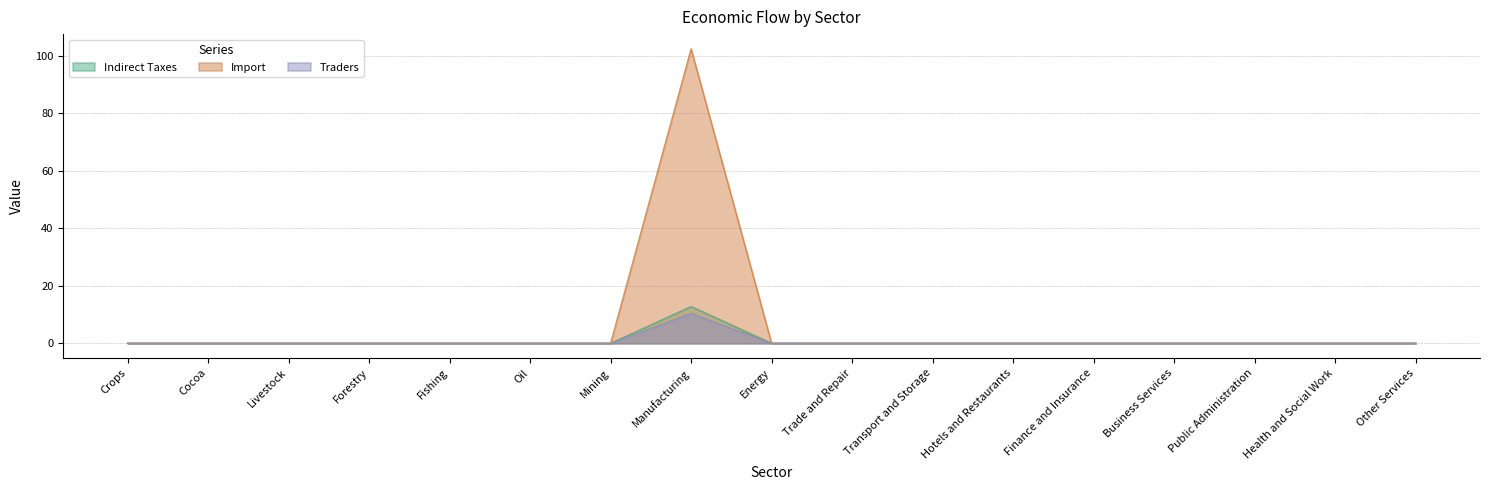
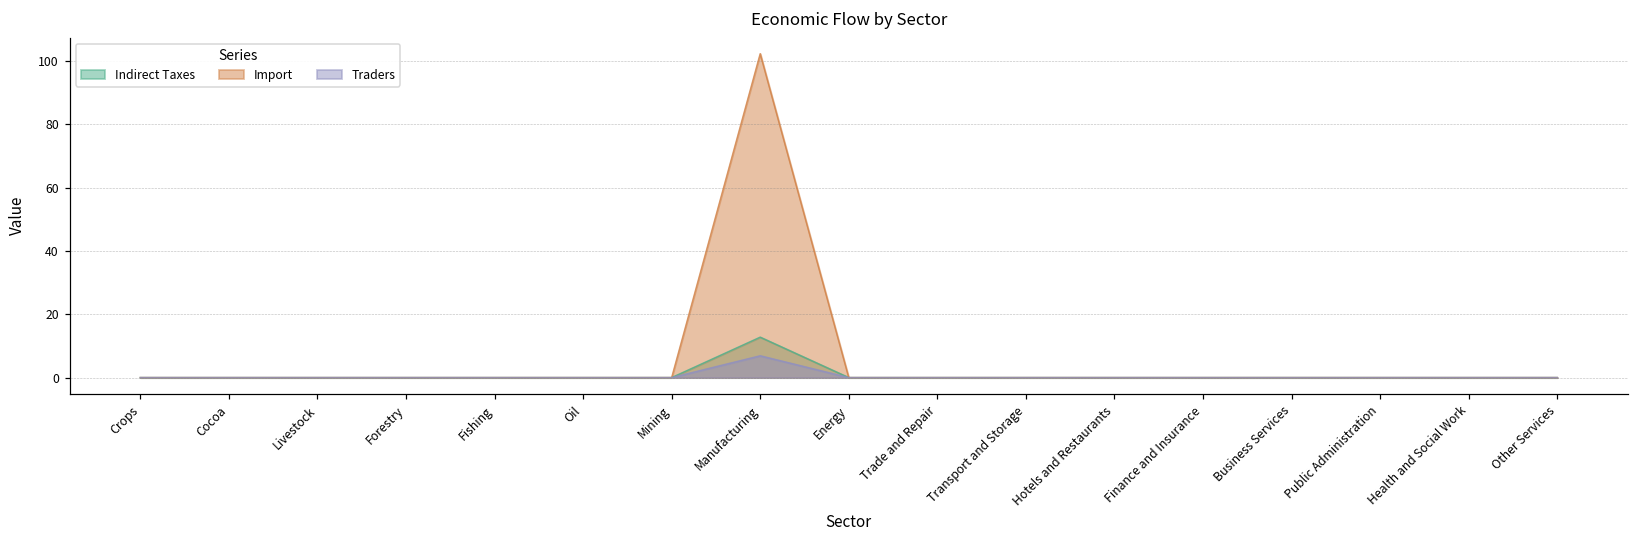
  {
    "Indirect Taxes": {
      "Manufacturing": 13
    },
    "Import": {
      "Manufacturing": 102
    },
    "Traders": {
-     "Manufacturing": 10
+     "Manufacturing": 7
    }
  }
